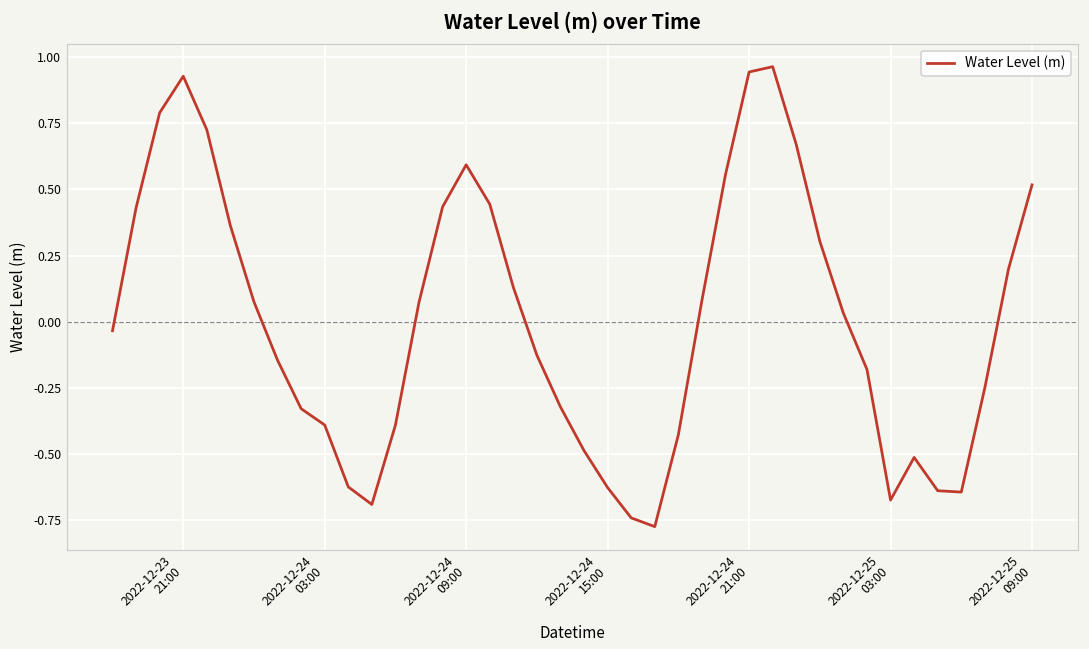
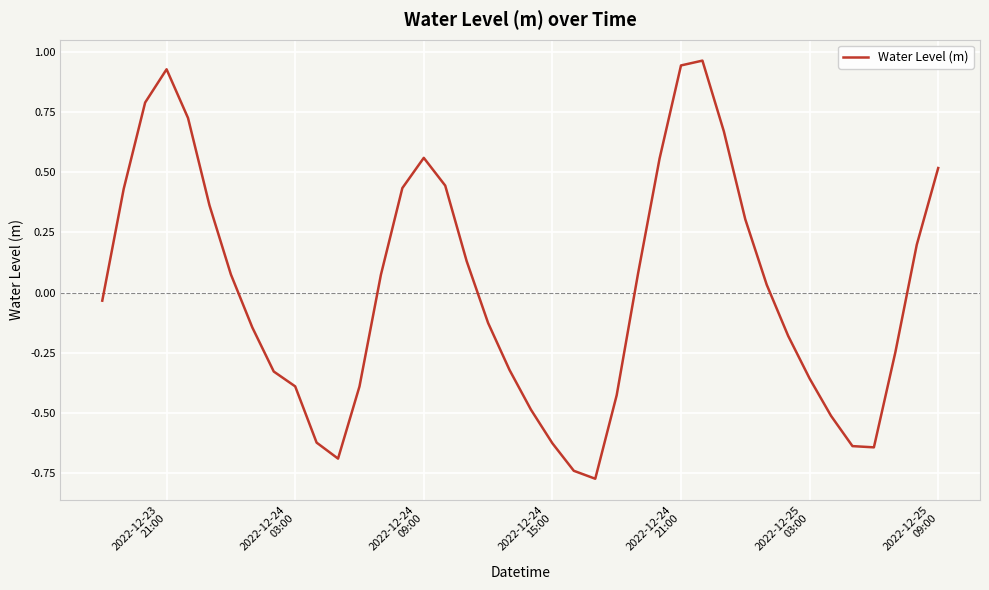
  {
    "2022-12-23 21:00": 0.93,
    "2022-12-24 03:00": -0.39,
-   "2022-12-24 09:00": 0.59,
+   "2022-12-24 09:00": 0.56,
    "2022-12-24 15:00": -0.63,
    "2022-12-24 21:00": 0.94,
-   "2022-12-25 03:00": -0.67,
+   "2022-12-25 03:00": -0.36,
    "2022-12-25 09:00": 0.52
  }
